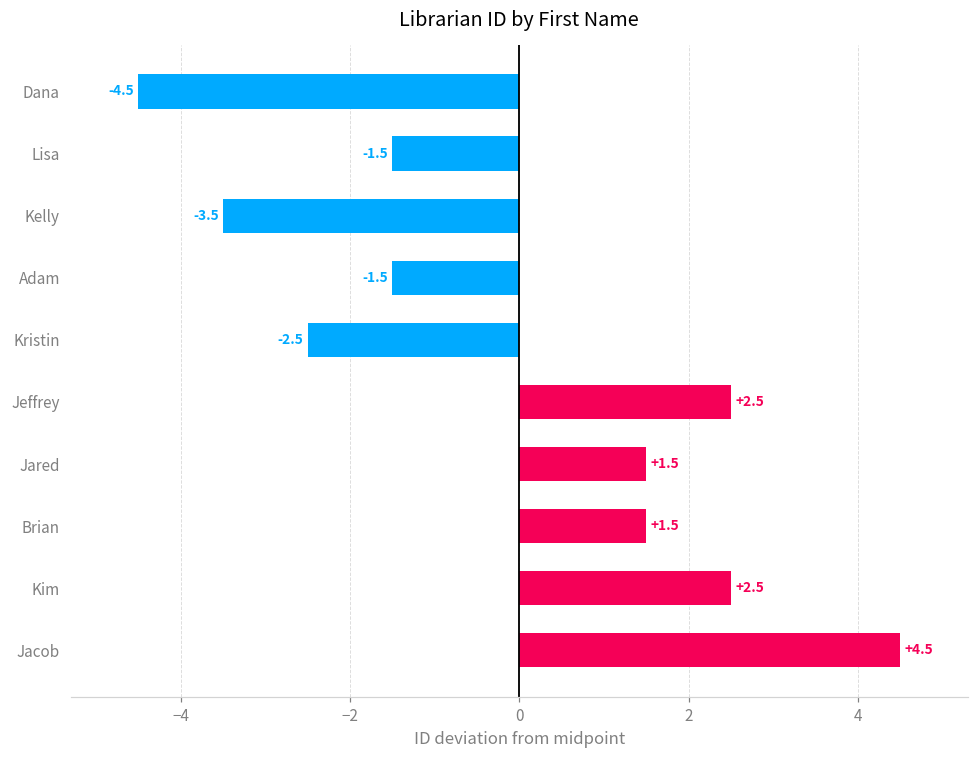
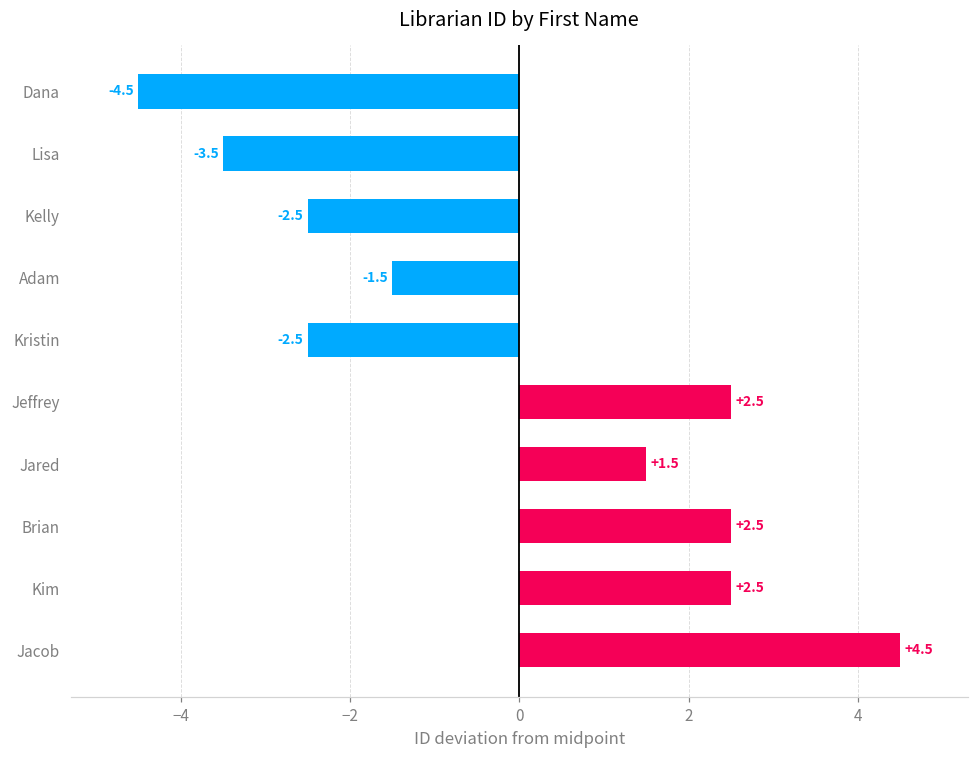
  {
    "Dana": "-4.5",
-   "Lisa": "-1.5",
-   "Kelly": "-3.5",
+   "Lisa": "-3.5",
+   "Kelly": "-2.5",
    "Adam": "-1.5",
    "Kristin": "-2.5",
    "Jeffrey": "+2.5",
    "Jared": "+1.5",
-   "Brian": "+1.5",
+   "Brian": "+2.5",
    "Kim": "+2.5",
    "Jacob": "+4.5"
  }
